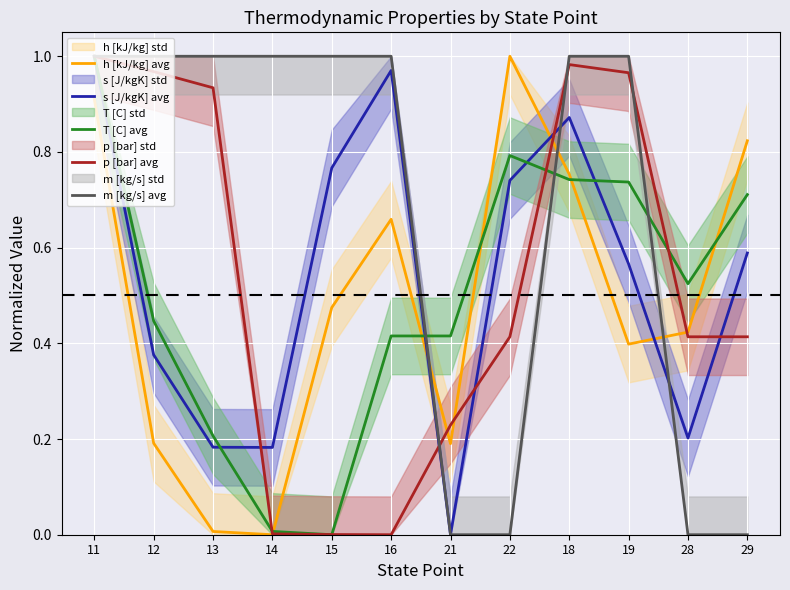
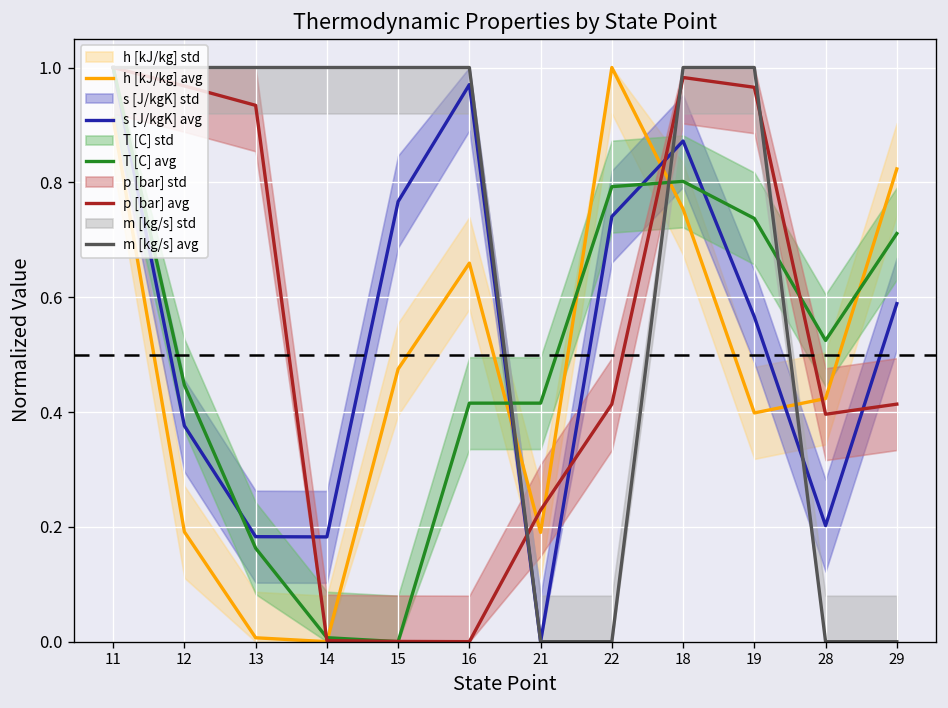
  {
    "h [kJ/kg] avg": {
      "12": 0.19,
      "13": 0.01,
      "15": 0.47,
      "16": 0.66,
      "21": 0.19,
      "18": 0.75,
      "19": 0.40,
      "28": 0.42,
      "29": 0.82
    },
    "h [kJ/kg] std": {
      "13": 0.09
    },
    "s [J/kgK] avg": {
      "12": 0.38,
      "13": 0.18,
      "14": 0.18,
      "15": 0.77,
      "16": 0.97,
      "22": 0.74,
      "18": 0.87,
      "19": 0.57,
      "28": 0.20,
      "29": 0.59
    },
    "T [C] avg": {
      "12": 0.45,
-     "13": 0.21,
+     "13": 0.16,
      "16": 0.42,
      "21": 0.42,
      "22": 0.79,
-     "18": 0.74,
+     "18": 0.80,
      "19": 0.74,
      "28": 0.52,
      "29": 0.71
    },
    "p [bar] avg": {
      "13": 0.93,
      "16": 0.00,
      "21": 0.23,
      "22": 0.41,
      "18": 0.98,
      "19": 0.97,
-     "28": 0.41,
+     "28": 0.40,
      "29": 0.41
    },
    "p [bar] std": {
      "16": 0.08
    },
    "m [kg/s] avg": {
      "22": 0.00,
      "28": 0.00,
      "29": 0.00
    },
    "m [kg/s] std": {
      "22": 0.08,
      "28": 0.08,
      "29": 0.08
    }
  }
